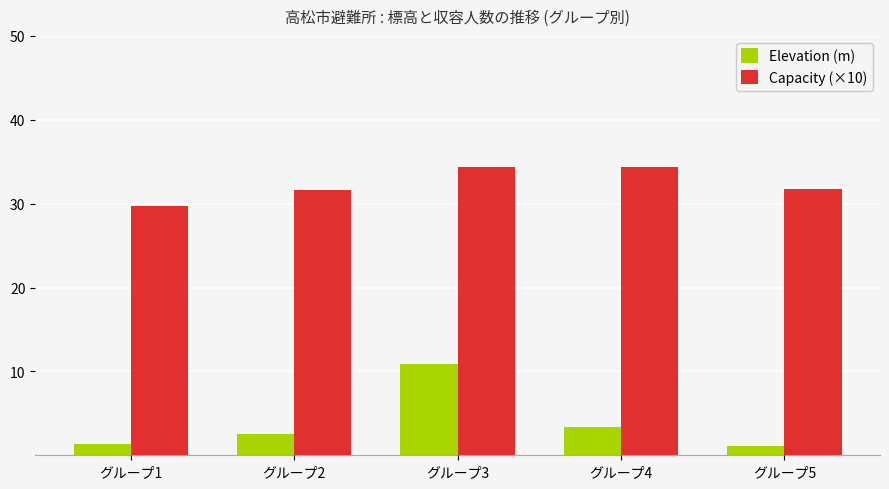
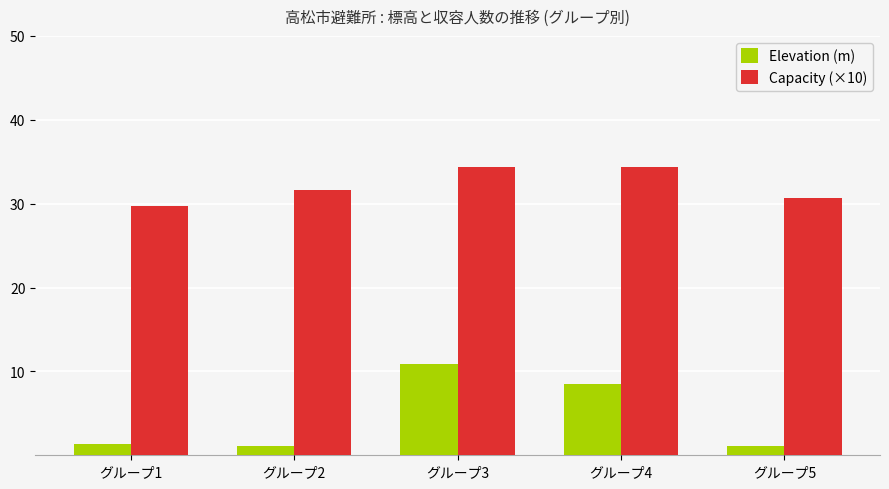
  {
    "Elevation (m)": {
      "グループ1": 1,
-     "グループ2": 3,
+     "グループ2": 1,
      "グループ3": 11,
-     "グループ4": 3,
+     "グループ4": 8,
      "グループ5": 1
    },
    "Capacity (×10)": {
      "グループ1": 30,
      "グループ2": 32,
      "グループ3": 34,
      "グループ4": 34,
-     "グループ5": 32
+     "グループ5": 31
    }
  }
